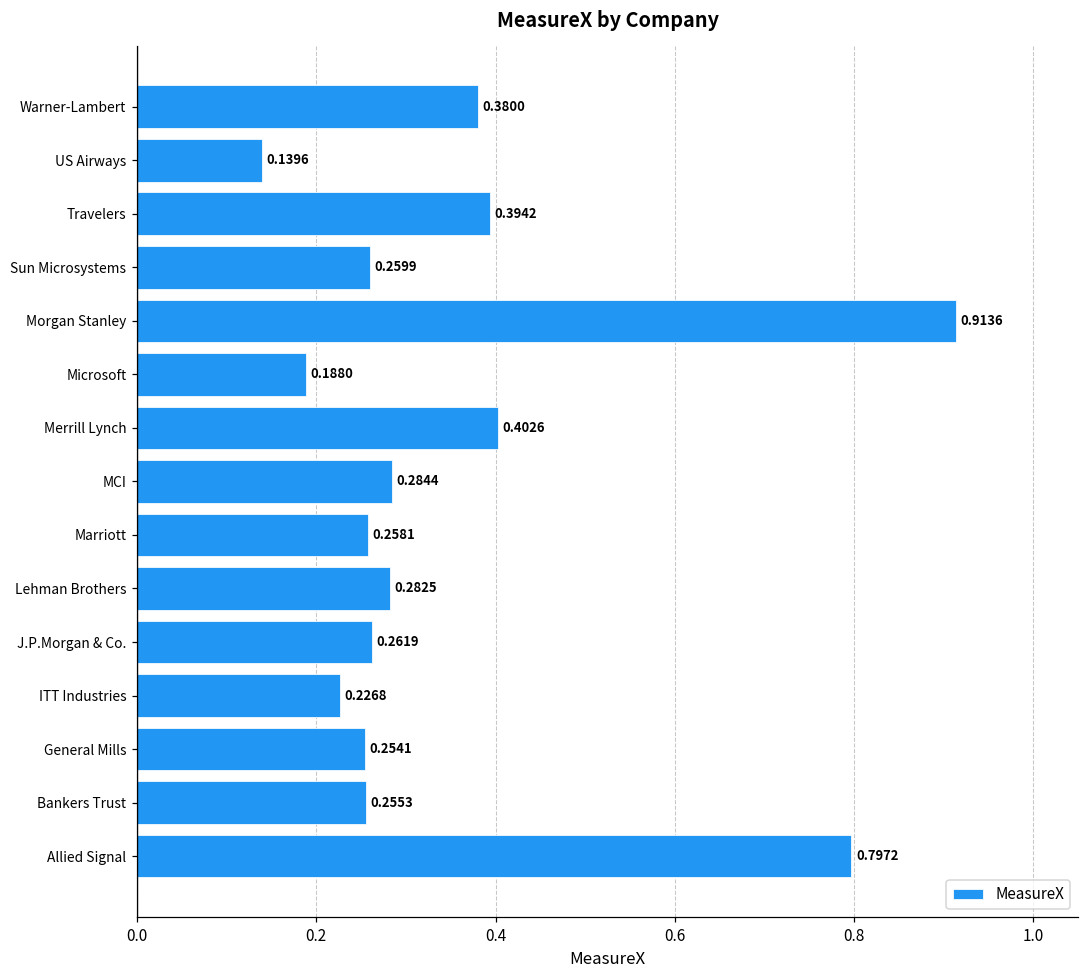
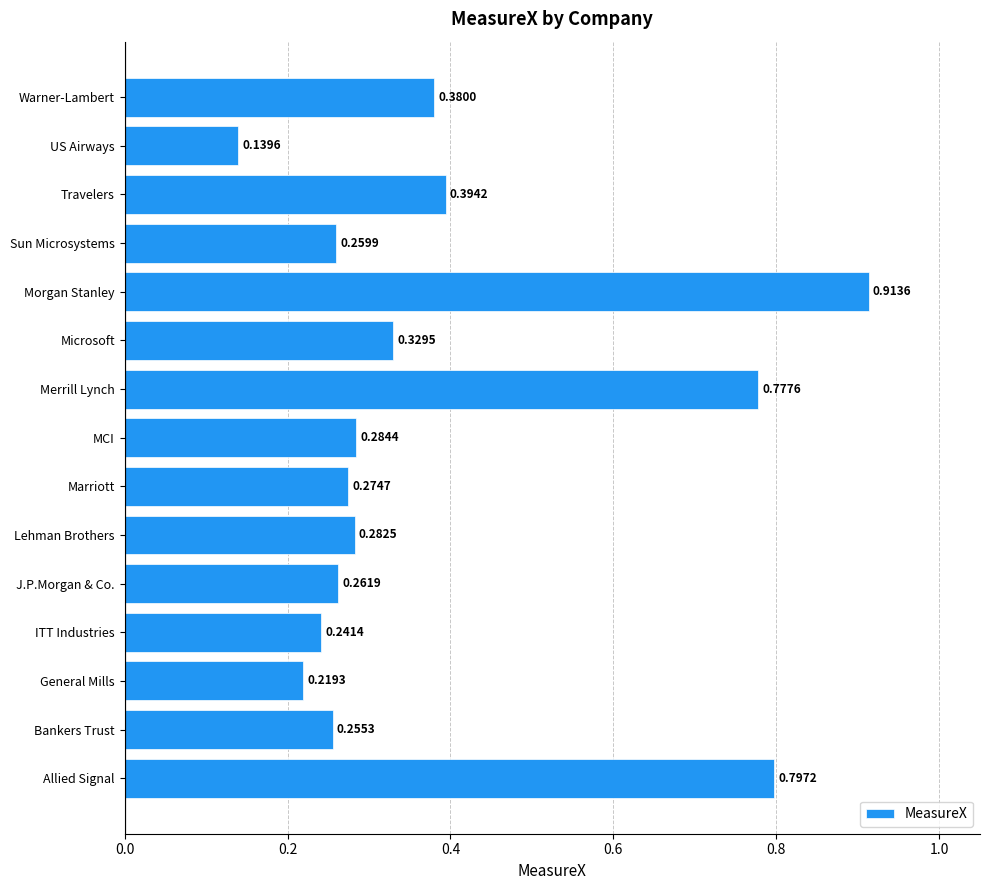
  {
    "Warner-Lambert": 0.3800,
    "US Airways": 0.1396,
    "Travelers": 0.3942,
    "Sun Microsystems": 0.2599,
    "Morgan Stanley": 0.9136,
-   "Microsoft": 0.1880,
-   "Merrill Lynch": 0.4026,
+   "Microsoft": 0.3295,
+   "Merrill Lynch": 0.7776,
    "MCI": 0.2844,
-   "Marriott": 0.2581,
+   "Marriott": 0.2747,
    "Lehman Brothers": 0.2825,
    "J.P.Morgan & Co.": 0.2619,
-   "ITT Industries": 0.2268,
-   "General Mills": 0.2541,
+   "ITT Industries": 0.2414,
+   "General Mills": 0.2193,
    "Bankers Trust": 0.2553,
    "Allied Signal": 0.7972
  }
